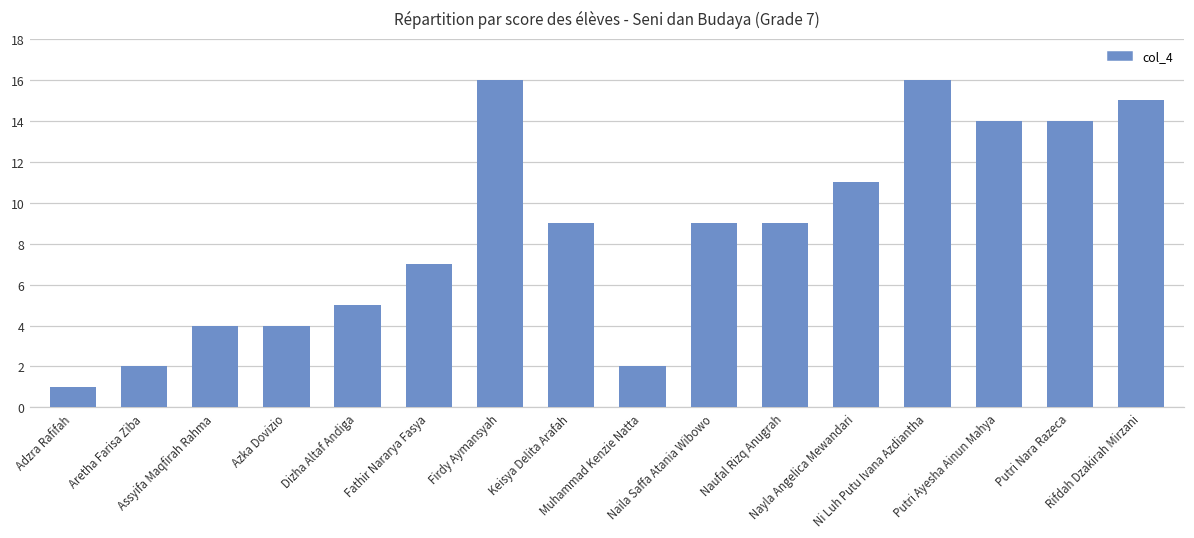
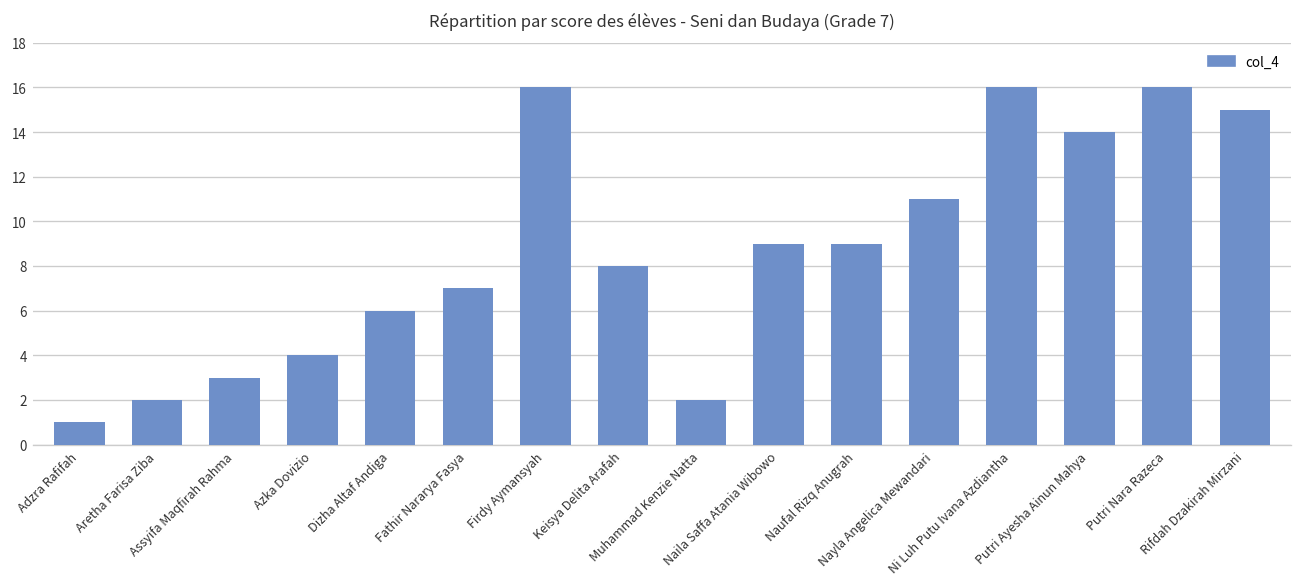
  {
    "Adzra Rafifah": 1,
    "Aretha Farisa Ziba": 2,
-   "Assyifa Maqfirah Rahma": 4,
+   "Assyifa Maqfirah Rahma": 3,
    "Azka Dovizio": 4,
-   "Dizha Altaf Andiga": 5,
+   "Dizha Altaf Andiga": 6,
    "Fathir Nararya Fasya": 7,
    "Firdy Aymansyah": 16,
-   "Keisya Delita Arafah": 9,
+   "Keisya Delita Arafah": 8,
    "Muhammad Kenzie Natta": 2,
    "Naila Saffa Atania Wibowo": 9,
    "Naufal Rizq Anugrah": 9,
    "Nayla Angelica Mewandari": 11,
    "Ni Luh Putu Ivana Azdiantha": 16,
    "Putri Ayesha Ainun Mahya": 14,
-   "Putri Nara Razeca": 14,
+   "Putri Nara Razeca": 16,
    "Rifdah Dzakirah Mirzani": 15
  }
